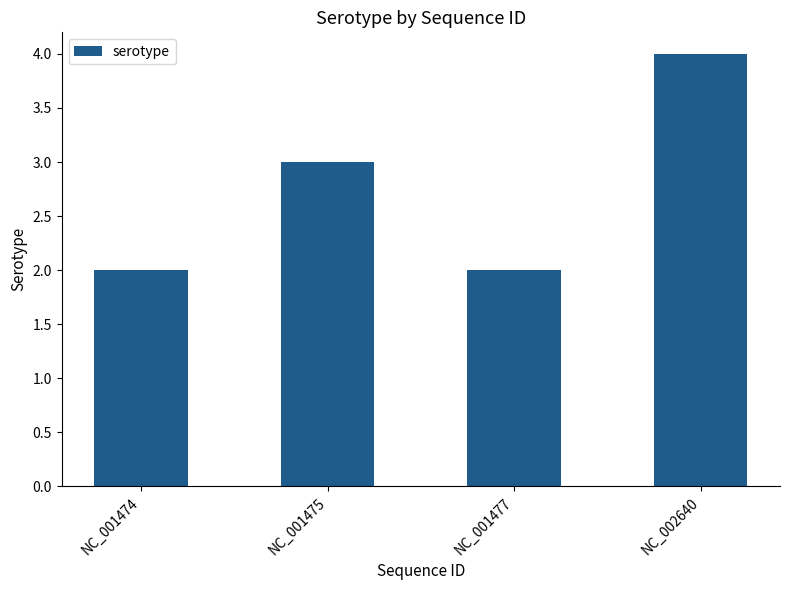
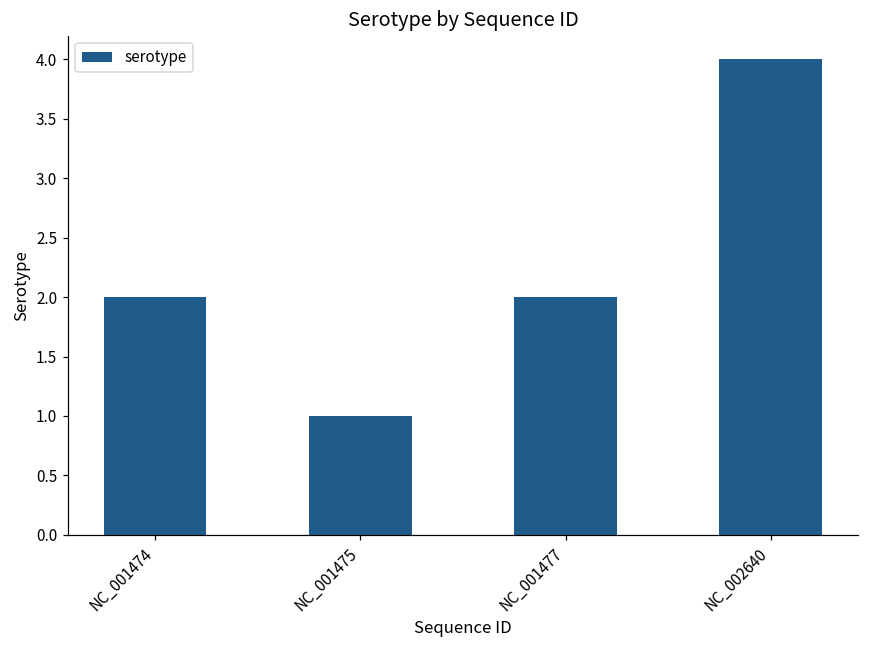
  {
    "NC_001474": 2,
-   "NC_001475": 3,
+   "NC_001475": 1,
    "NC_001477": 2,
    "NC_002640": 4
  }
